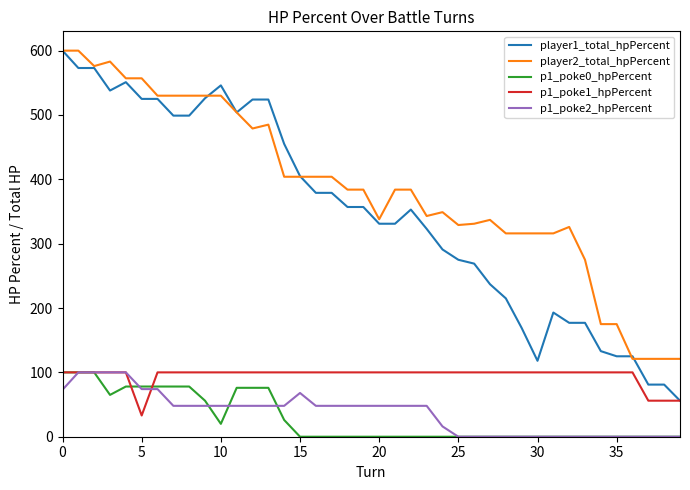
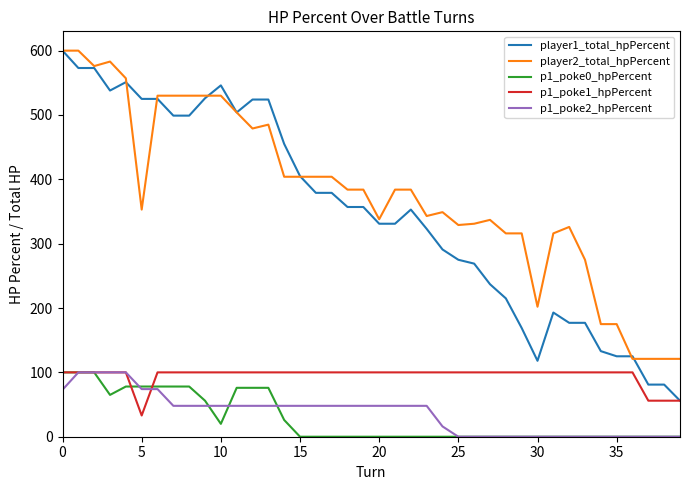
  {
    "player1_total_hpPercent": {
      "5": 530,
      "10": 550,
      "20": 330,
      "25": 280,
      "30": 120,
      "35": 130
    },
    "player2_total_hpPercent": {
-     "5": 560,
+     "5": 350,
      "10": 530,
      "20": 340,
      "25": 330,
-     "30": 320,
+     "30": 200,
      "35": 180
    },
    "p1_poke0_hpPercent": {
      "5": 80,
      "10": 20,
      "15": 0,
      "20": 0
    },
    "p1_poke1_hpPercent": {
      "5": 30,
      "10": 100,
      "15": 100,
      "20": 100,
      "25": 100,
      "30": 100,
      "35": 100
    },
    "p1_poke2_hpPercent": {
      "0": 70,
      "5": 70,
      "10": 50,
-     "15": 70,
+     "15": 50,
      "20": 50
    }
  }
